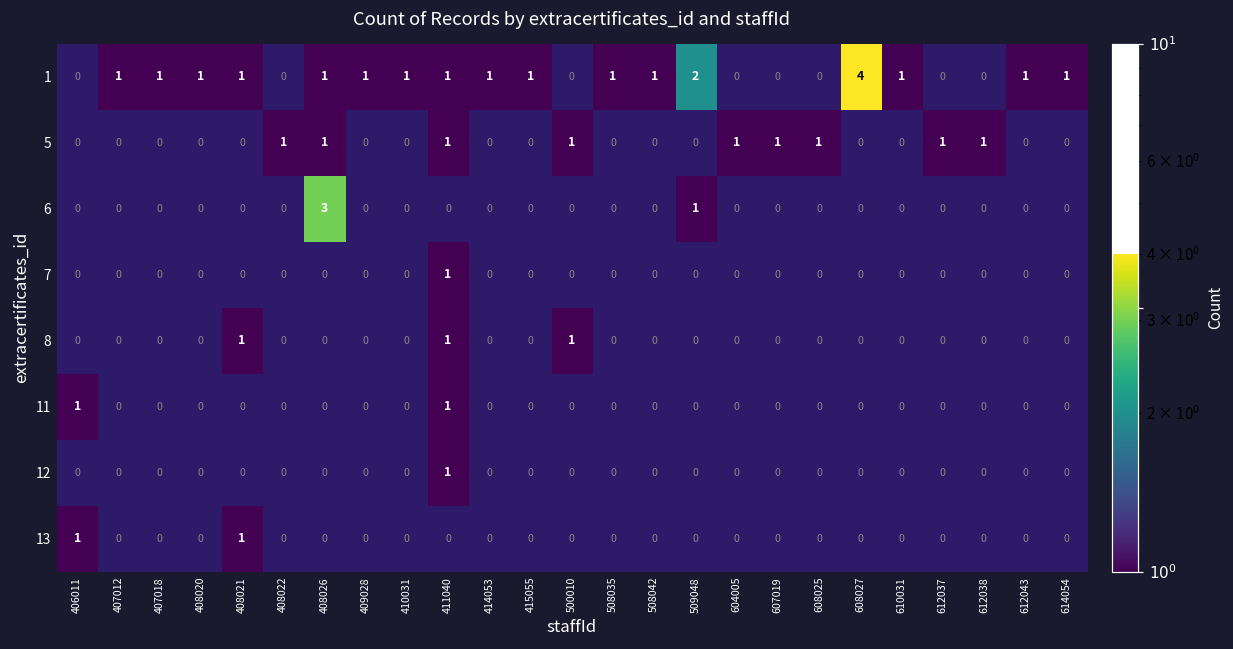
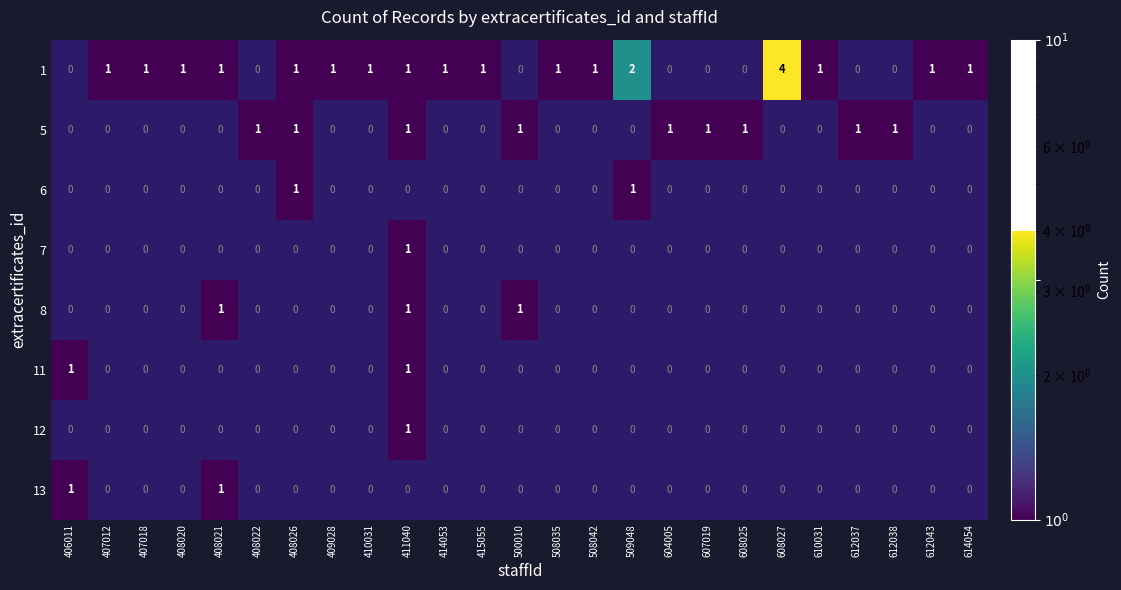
  {
    "1": {
      "406011": 0,
      "407012": 1,
      "407018": 1,
      "408020": 1,
      "408021": 1,
      "408022": 0,
      "408026": 1,
      "409028": 1,
      "410031": 1,
      "411040": 1,
      "414053": 1,
      "415055": 1,
      "500010": 0,
      "508035": 1,
      "508042": 1,
      "509048": 2,
      "604005": 0,
      "607019": 0,
      "608025": 0,
      "608027": 4,
      "610031": 1,
      "612037": 0,
      "612038": 0,
      "612043": 1,
      "614054": 1
    },
    "5": {
      "406011": 0,
      "407012": 0,
      "407018": 0,
      "408020": 0,
      "408021": 0,
      "408022": 1,
      "408026": 1,
      "409028": 0,
      "410031": 0,
      "411040": 1,
      "414053": 0,
      "415055": 0,
      "500010": 1,
      "508035": 0,
      "508042": 0,
      "509048": 0,
      "604005": 1,
      "607019": 1,
      "608025": 1,
      "608027": 0,
      "610031": 0,
      "612037": 1,
      "612038": 1,
      "612043": 0,
      "614054": 0
    },
    "6": {
      "406011": 0,
      "407012": 0,
      "407018": 0,
      "408020": 0,
      "408021": 0,
      "408022": 0,
-     "408026": 3,
+     "408026": 1,
      "409028": 0,
      "410031": 0,
      "411040": 0,
      "414053": 0,
      "415055": 0,
      "500010": 0,
      "508035": 0,
      "508042": 0,
      "509048": 1,
      "604005": 0,
      "607019": 0,
      "608025": 0,
      "608027": 0,
      "610031": 0,
      "612037": 0,
      "612038": 0,
      "612043": 0,
      "614054": 0
    },
    "7": {
      "406011": 0,
      "407012": 0,
      "407018": 0,
      "408020": 0,
      "408021": 0,
      "408022": 0,
      "408026": 0,
      "409028": 0,
      "410031": 0,
      "411040": 1,
      "414053": 0,
      "415055": 0,
      "500010": 0,
      "508035": 0,
      "508042": 0,
      "509048": 0,
      "604005": 0,
      "607019": 0,
      "608025": 0,
      "608027": 0,
      "610031": 0,
      "612037": 0,
      "612038": 0,
      "612043": 0,
      "614054": 0
    },
    "8": {
      "406011": 0,
      "407012": 0,
      "407018": 0,
      "408020": 0,
      "408021": 1,
      "408022": 0,
      "408026": 0,
      "409028": 0,
      "410031": 0,
      "411040": 1,
      "414053": 0,
      "415055": 0,
      "500010": 1,
      "508035": 0,
      "508042": 0,
      "509048": 0,
      "604005": 0,
      "607019": 0,
      "608025": 0,
      "608027": 0,
      "610031": 0,
      "612037": 0,
      "612038": 0,
      "612043": 0,
      "614054": 0
    },
    "11": {
      "406011": 1,
      "407012": 0,
      "407018": 0,
      "408020": 0,
      "408021": 0,
      "408022": 0,
      "408026": 0,
      "409028": 0,
      "410031": 0,
      "411040": 1,
      "414053": 0,
      "415055": 0,
      "500010": 0,
      "508035": 0,
      "508042": 0,
      "509048": 0,
      "604005": 0,
      "607019": 0,
      "608025": 0,
      "608027": 0,
      "610031": 0,
      "612037": 0,
      "612038": 0,
      "612043": 0,
      "614054": 0
    },
    "12": {
      "406011": 0,
      "407012": 0,
      "407018": 0,
      "408020": 0,
      "408021": 0,
      "408022": 0,
      "408026": 0,
      "409028": 0,
      "410031": 0,
      "411040": 1,
      "414053": 0,
      "415055": 0,
      "500010": 0,
      "508035": 0,
      "508042": 0,
      "509048": 0,
      "604005": 0,
      "607019": 0,
      "608025": 0,
      "608027": 0,
      "610031": 0,
      "612037": 0,
      "612038": 0,
      "612043": 0,
      "614054": 0
    },
    "13": {
      "406011": 1,
      "407012": 0,
      "407018": 0,
      "408020": 0,
      "408021": 1,
      "408022": 0,
      "408026": 0,
      "409028": 0,
      "410031": 0,
      "411040": 0,
      "414053": 0,
      "415055": 0,
      "500010": 0,
      "508035": 0,
      "508042": 0,
      "509048": 0,
      "604005": 0,
      "607019": 0,
      "608025": 0,
      "608027": 0,
      "610031": 0,
      "612037": 0,
      "612038": 0,
      "612043": 0,
      "614054": 0
    }
  }
